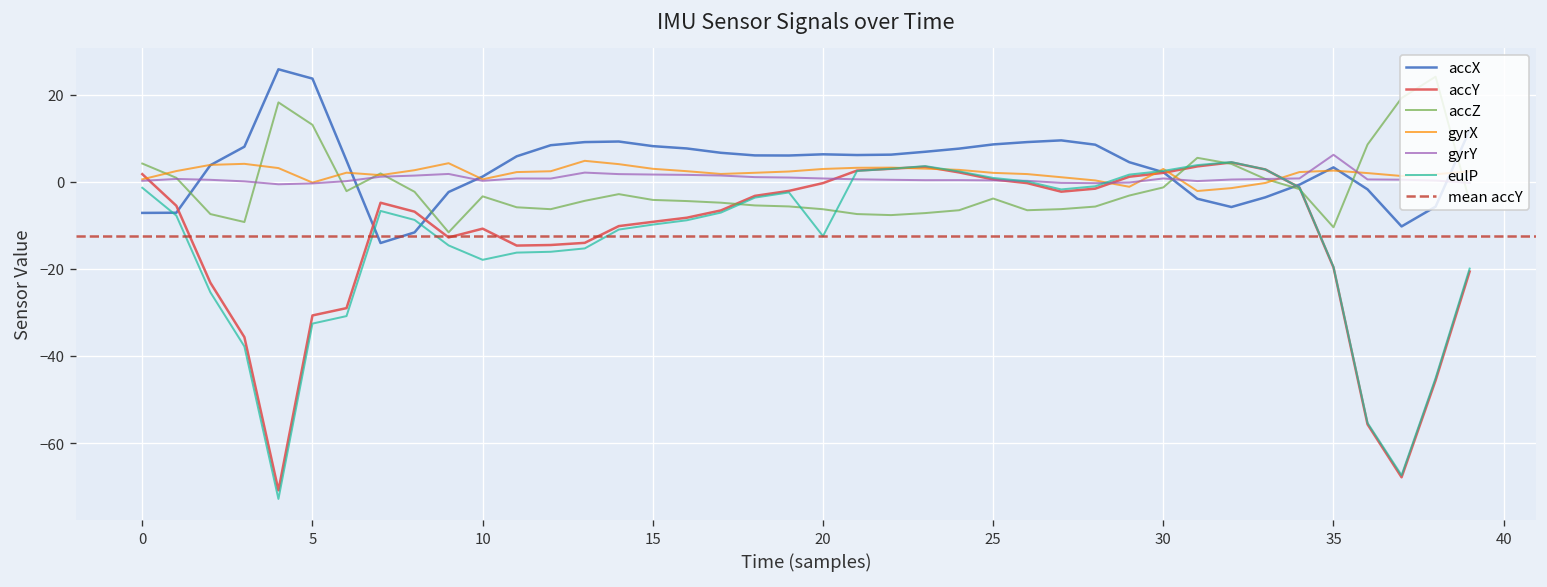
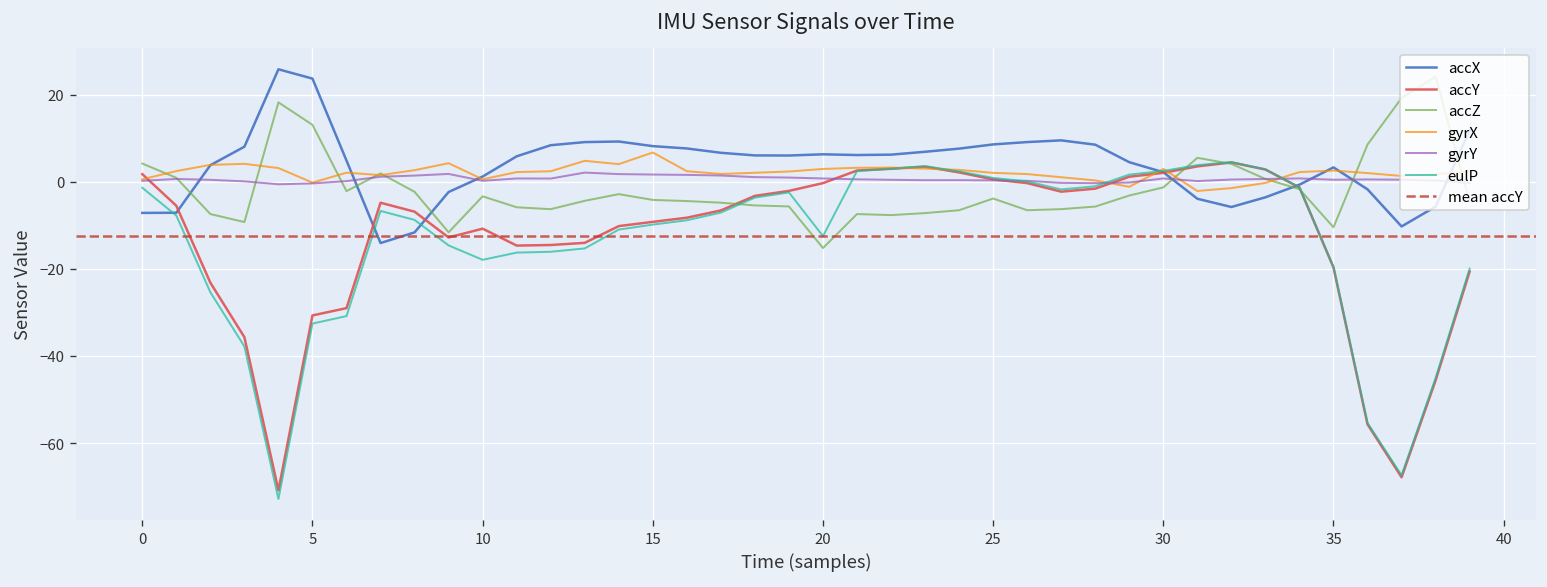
  {
    "accX": {
      "0": -7,
      "5": 24,
      "15": 8,
      "20": 6,
      "25": 9,
      "35": 3
    },
    "accY": {
      "0": 2,
      "5": -31,
      "10": -11,
      "20": 0
    },
    "accZ": {
      "0": 4,
      "5": 13,
      "10": -3,
      "15": -4,
-     "20": -6,
+     "20": -15,
      "25": -4,
      "30": -1,
      "35": -10
    },
    "gyrX": {
-     "15": 3,
+     "15": 7,
      "20": 3,
      "25": 2,
      "35": 3
    },
    "gyrY": {
      "15": 2,
      "20": 1,
      "30": 1,
-     "35": 6
+     "35": 1
    },
    "eulP": {
      "0": -1,
      "5": -33,
      "10": -18,
      "20": -12
    }
  }
